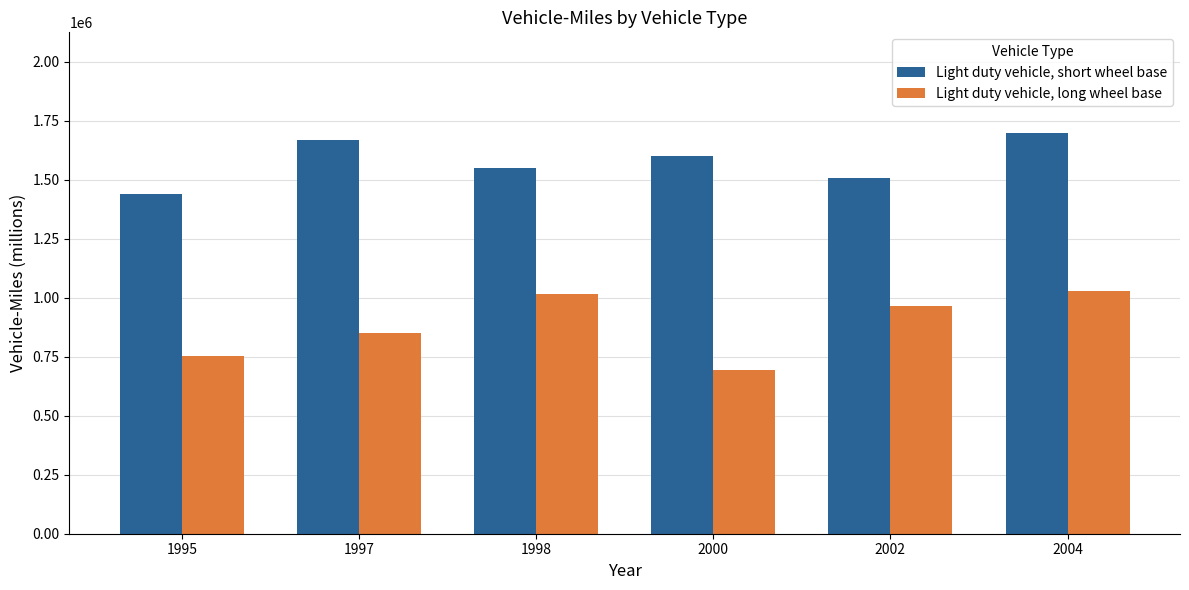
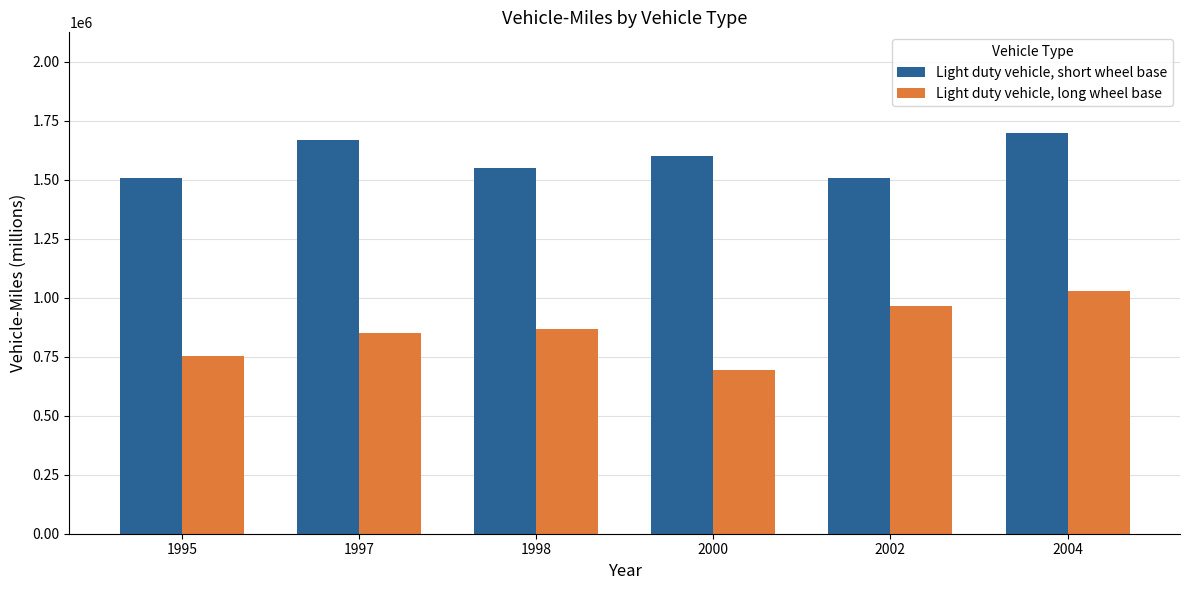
  {
    "Light duty vehicle, short wheel base": {
-     "1995": 1440000,
+     "1995": 1510000,
      "1997": 1670000,
      "1998": 1550000,
      "2000": 1600000,
      "2002": 1510000,
      "2004": 1700000
    },
    "Light duty vehicle, long wheel base": {
      "1995": 750000,
      "1997": 850000,
-     "1998": 1020000,
+     "1998": 870000,
      "2000": 690000,
      "2002": 970000,
      "2004": 1030000
    }
  }
